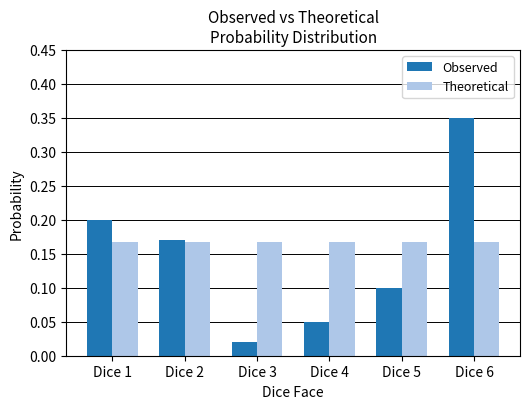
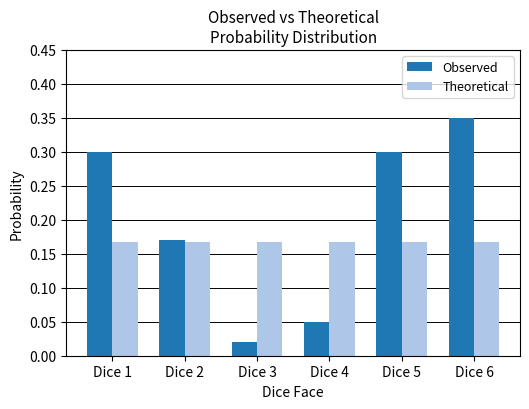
  {
    "Observed": {
-     "Dice 1": 0.2,
+     "Dice 1": 0.3,
      "Dice 2": 0.17,
      "Dice 3": 0.02,
      "Dice 4": 0.05,
-     "Dice 5": 0.1,
+     "Dice 5": 0.3,
      "Dice 6": 0.35
    },
    "Theoretical": {
      "Dice 1": 0.17,
      "Dice 2": 0.17,
      "Dice 3": 0.17,
      "Dice 4": 0.17,
      "Dice 5": 0.17,
      "Dice 6": 0.17
    }
  }
